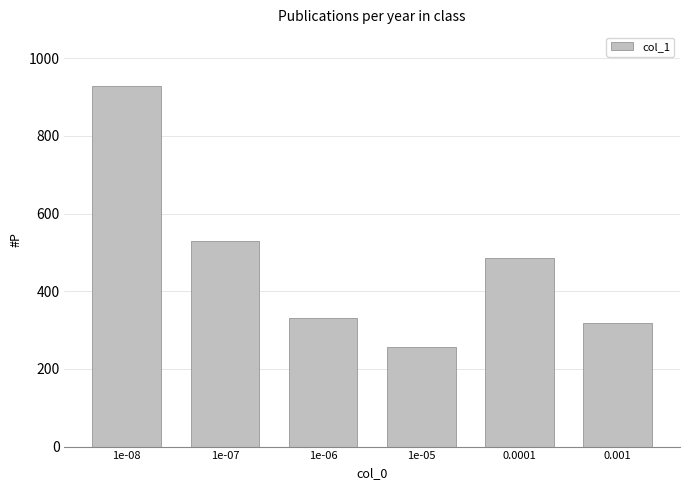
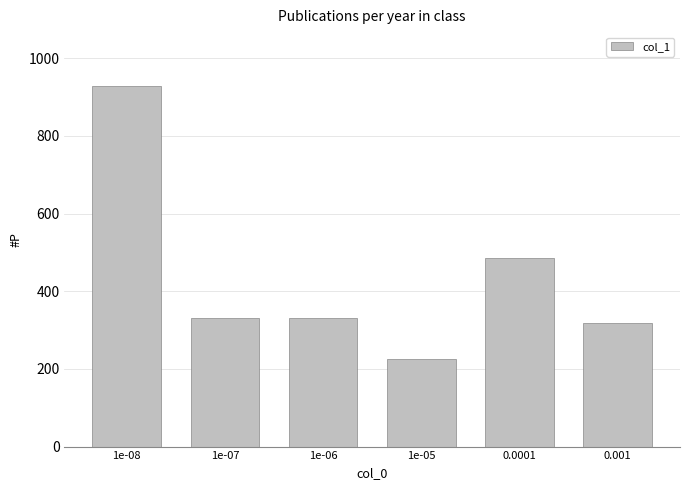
  {
    "1e-08": 930,
-   "1e-07": 530,
+   "1e-07": 330,
    "1e-06": 330,
-   "1e-05": 260,
+   "1e-05": 230,
    "0.0001": 490,
    "0.001": 320
  }
